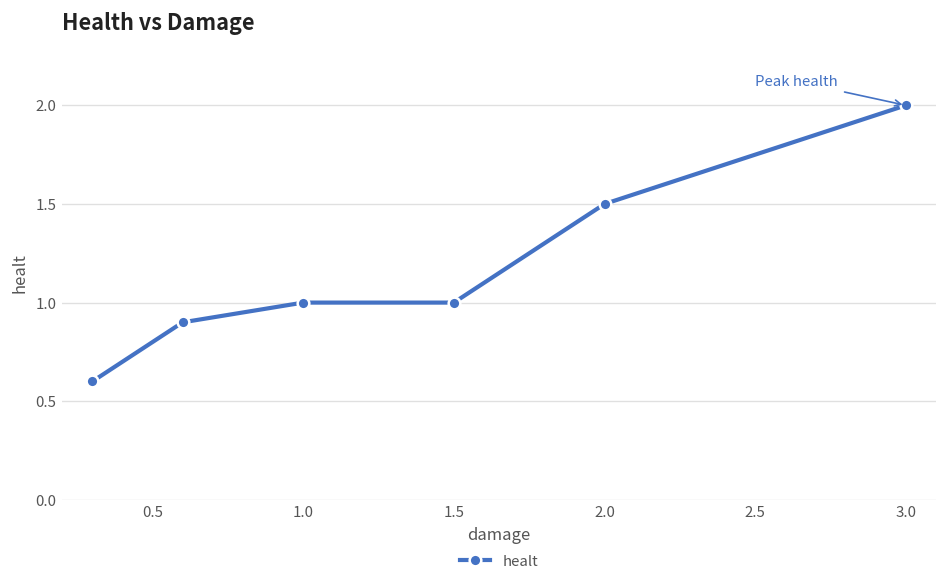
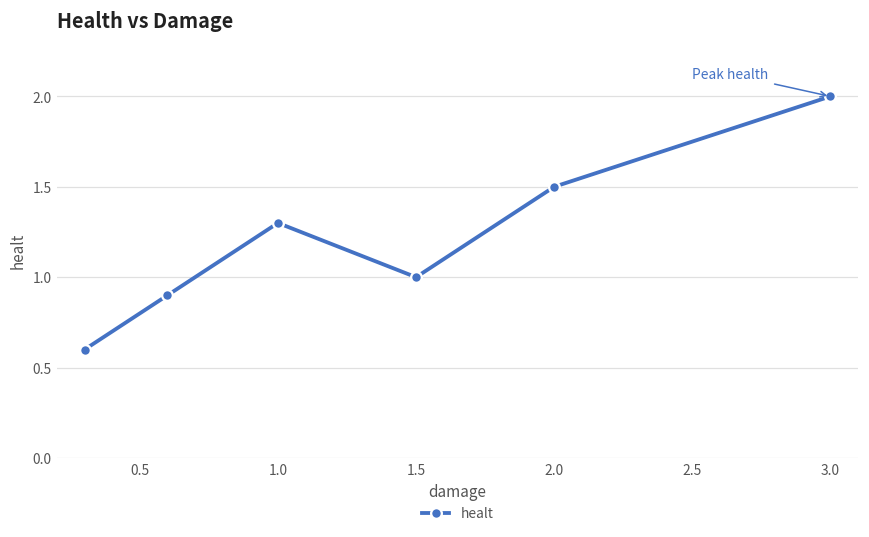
  {
-   "1.0": 1.0,
+   "1.0": 1.3,
    "1.5": 1.0,
    "2.0": 1.5,
    "3.0": 2.0
  }
